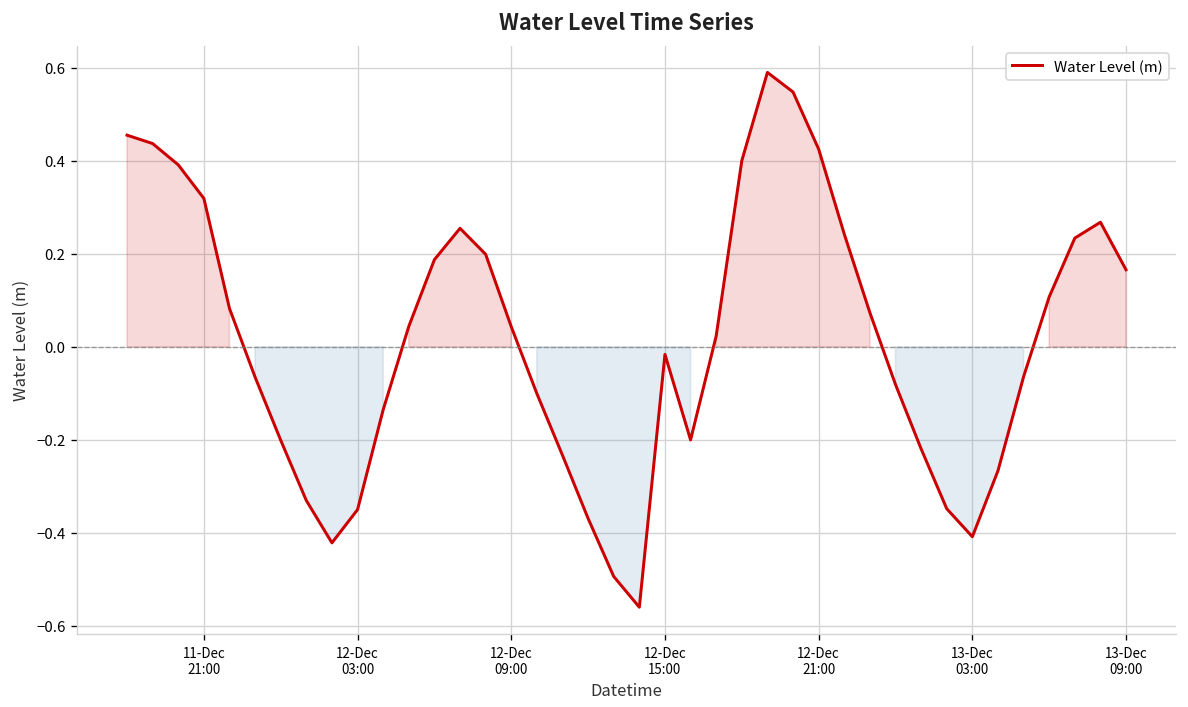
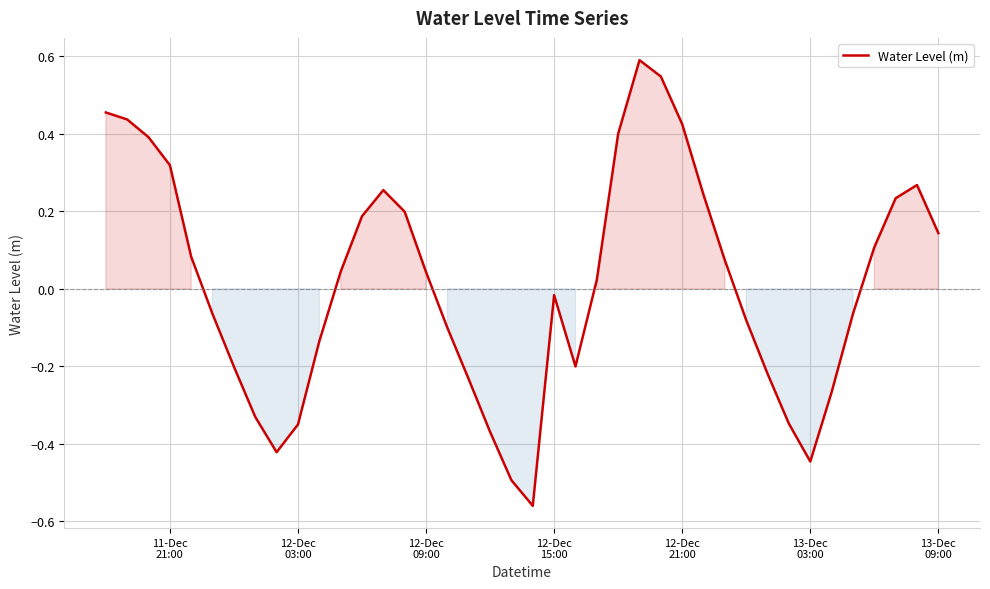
  {
    "11-Dec 21:00": 0.32,
    "12-Dec 03:00": -0.35,
    "12-Dec 09:00": 0.04,
    "12-Dec 15:00": -0.02,
    "12-Dec 21:00": 0.43,
-   "13-Dec 03:00": -0.41,
-   "13-Dec 09:00": 0.17
+   "13-Dec 03:00": -0.45,
+   "13-Dec 09:00": 0.14
  }
